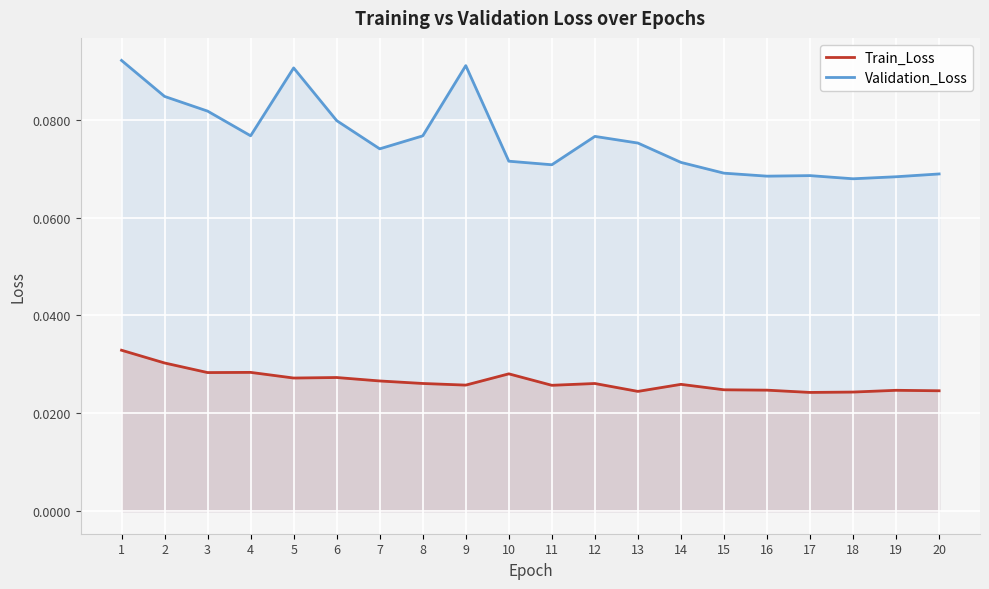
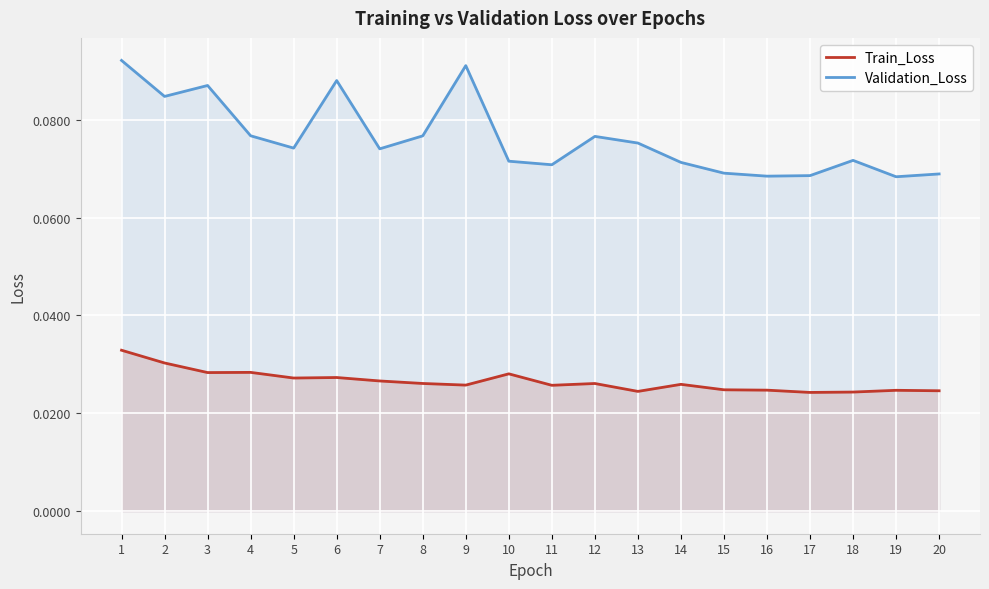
  {
    "Train_Loss": {
      "1": 0.033,
      "2": 0.030,
      "3": 0.028,
      "4": 0.028,
      "5": 0.027,
      "6": 0.027,
      "7": 0.027,
      "8": 0.026,
      "9": 0.026,
      "10": 0.028,
      "11": 0.026,
      "12": 0.026,
      "13": 0.024,
      "14": 0.026,
      "15": 0.025,
      "16": 0.025,
      "17": 0.024,
      "18": 0.024,
      "19": 0.025,
      "20": 0.025
    },
    "Validation_Loss": {
      "1": 0.092,
      "2": 0.085,
-     "3": 0.082,
+     "3": 0.087,
      "4": 0.077,
-     "5": 0.091,
-     "6": 0.080,
+     "5": 0.074,
+     "6": 0.088,
      "7": 0.074,
      "8": 0.077,
      "9": 0.091,
      "10": 0.072,
      "11": 0.071,
      "12": 0.077,
      "13": 0.075,
      "14": 0.071,
      "15": 0.069,
      "16": 0.068,
      "17": 0.069,
-     "18": 0.068,
+     "18": 0.072,
      "19": 0.068,
      "20": 0.069
    }
  }
